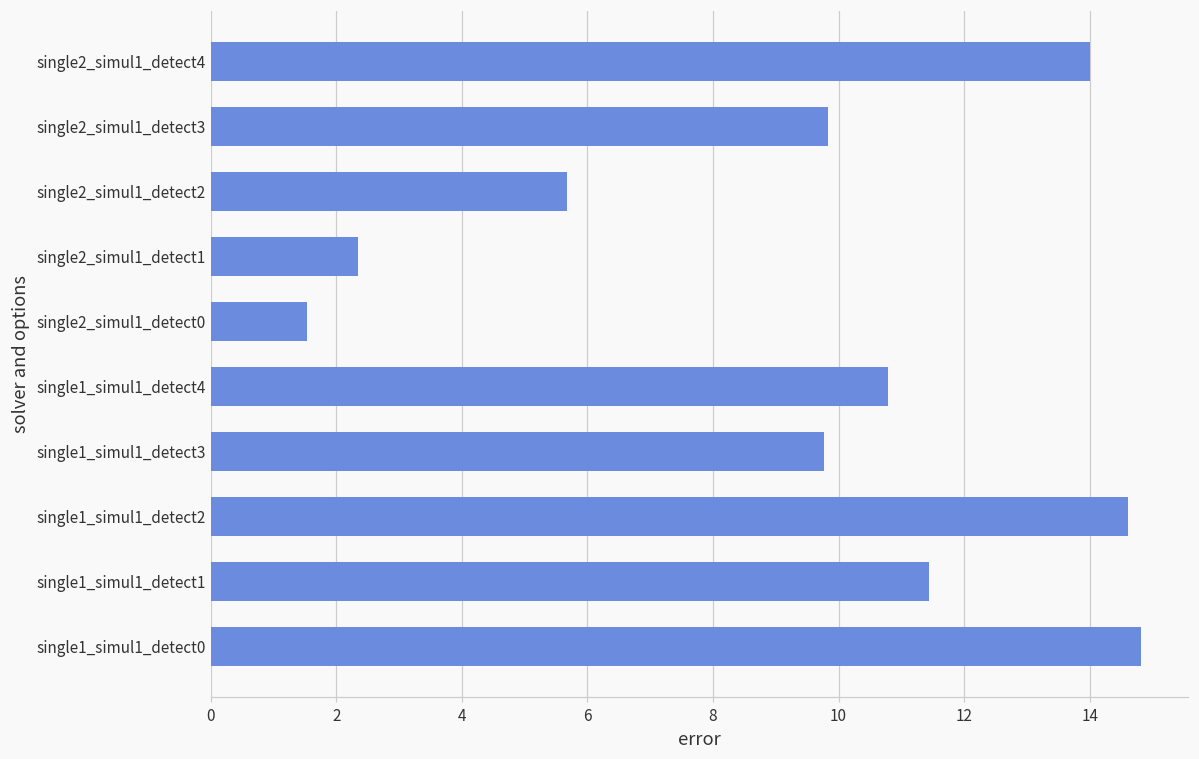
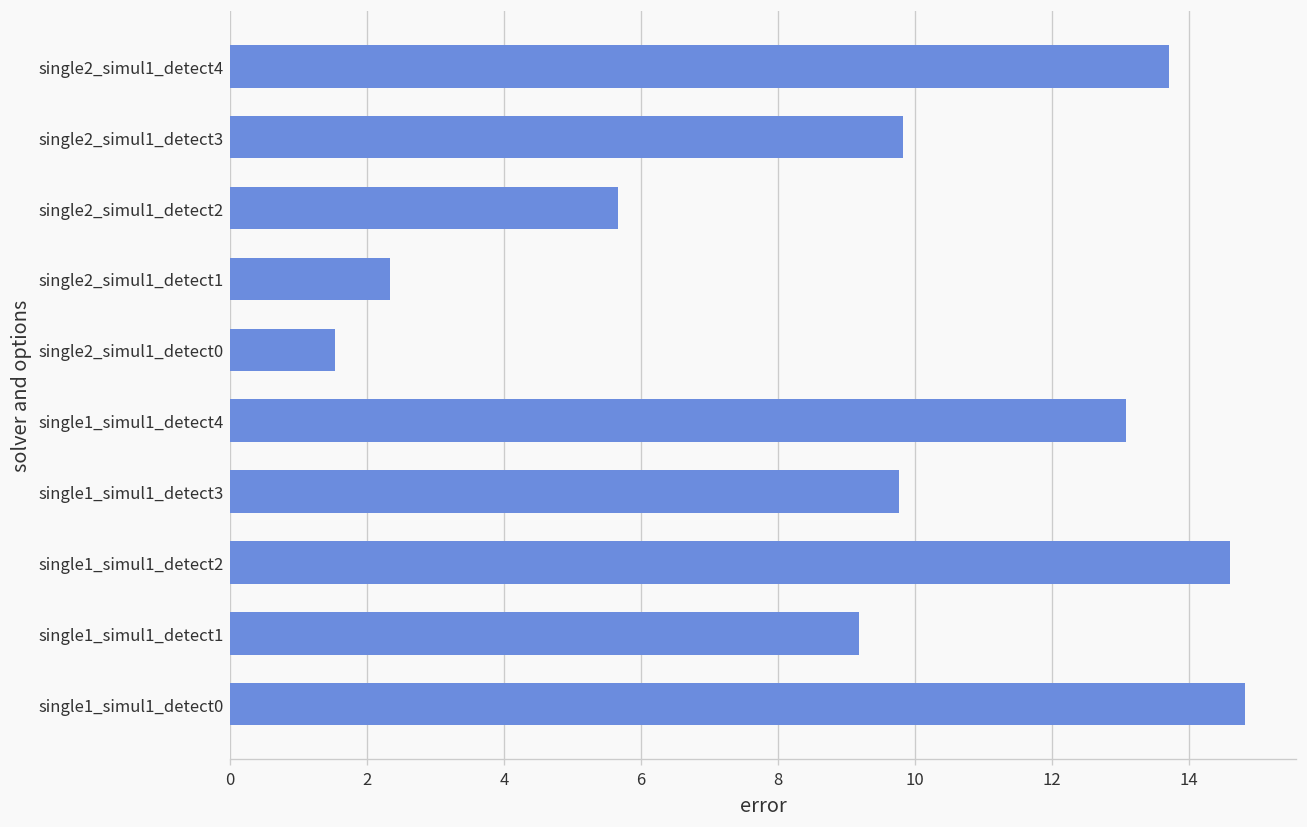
  {
-   "single2_simul1_detect4": 14.0,
+   "single2_simul1_detect4": 13.7,
    "single2_simul1_detect3": 9.8,
    "single2_simul1_detect2": 5.7,
    "single2_simul1_detect1": 2.3,
    "single2_simul1_detect0": 1.5,
-   "single1_simul1_detect4": 10.8,
+   "single1_simul1_detect4": 13.1,
    "single1_simul1_detect3": 9.8,
    "single1_simul1_detect2": 14.6,
-   "single1_simul1_detect1": 11.4,
+   "single1_simul1_detect1": 9.2,
    "single1_simul1_detect0": 14.8
  }
